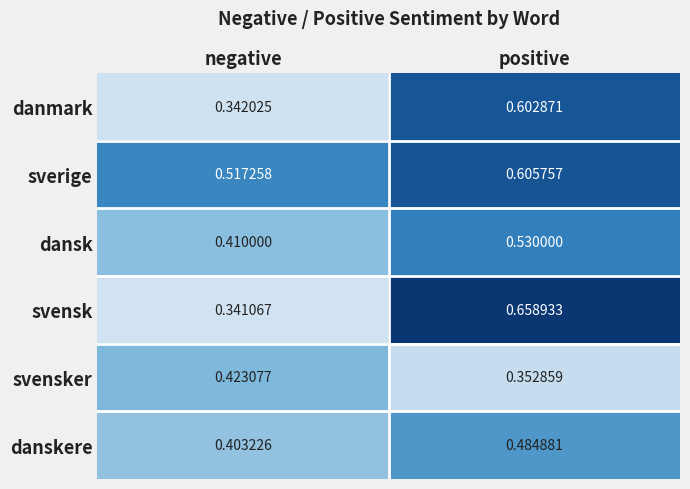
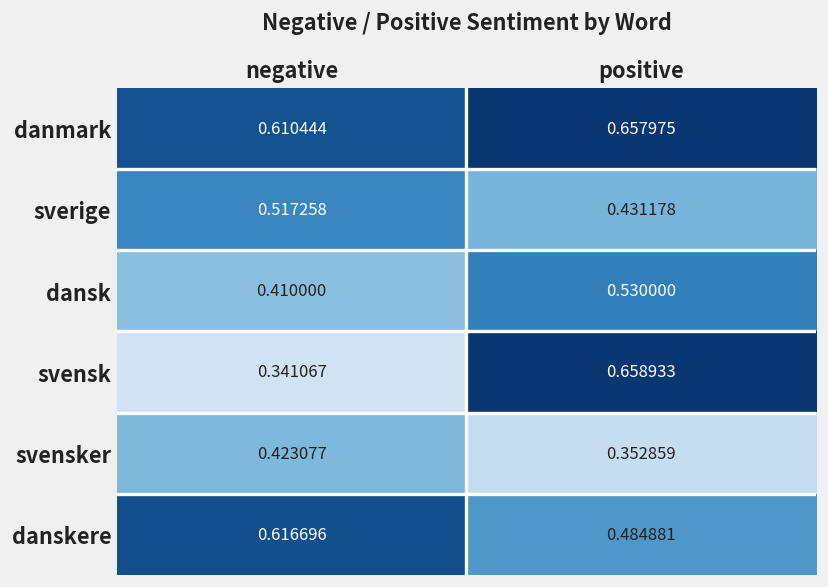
  {
    "danmark": {
-     "negative": 0.342025,
-     "positive": 0.602871
+     "negative": 0.610444,
+     "positive": 0.657975
    },
    "sverige": {
      "negative": 0.517258,
-     "positive": 0.605757
+     "positive": 0.431178
    },
    "dansk": {
      "negative": 0.410000,
      "positive": 0.530000
    },
    "svensk": {
      "negative": 0.341067,
      "positive": 0.658933
    },
    "svensker": {
      "negative": 0.423077,
      "positive": 0.352859
    },
    "danskere": {
-     "negative": 0.403226,
+     "negative": 0.616696,
      "positive": 0.484881
    }
  }
